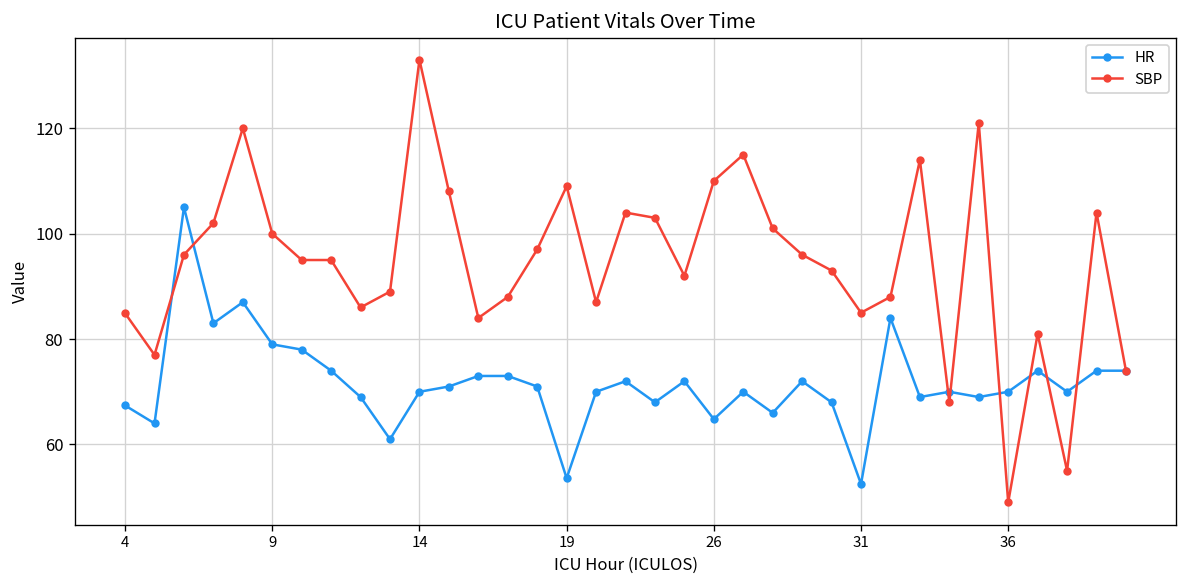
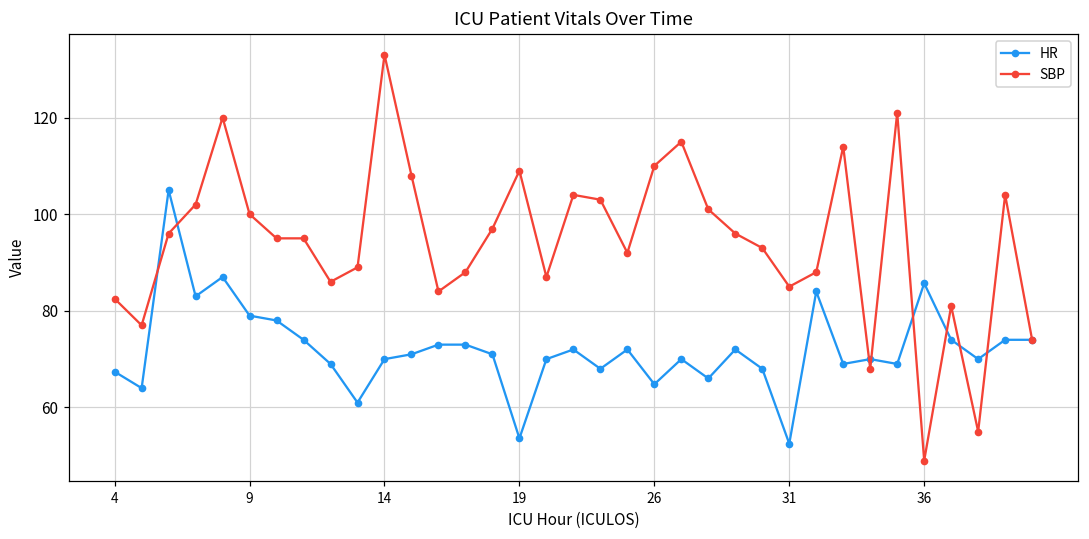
  {
    "HR": {
      "4": 67,
      "9": 79,
      "14": 70,
      "19": 54,
      "26": 65,
      "31": 53,
-     "36": 70
+     "36": 86
    },
    "SBP": {
-     "4": 85,
+     "4": 83,
      "9": 100,
      "14": 133,
      "19": 109,
      "26": 110,
      "31": 85,
      "36": 49
    }
  }
